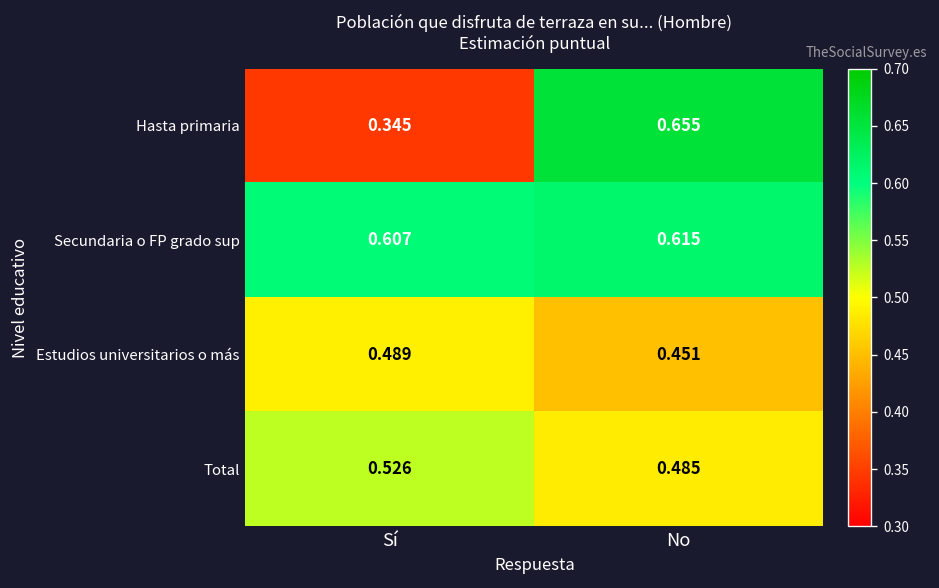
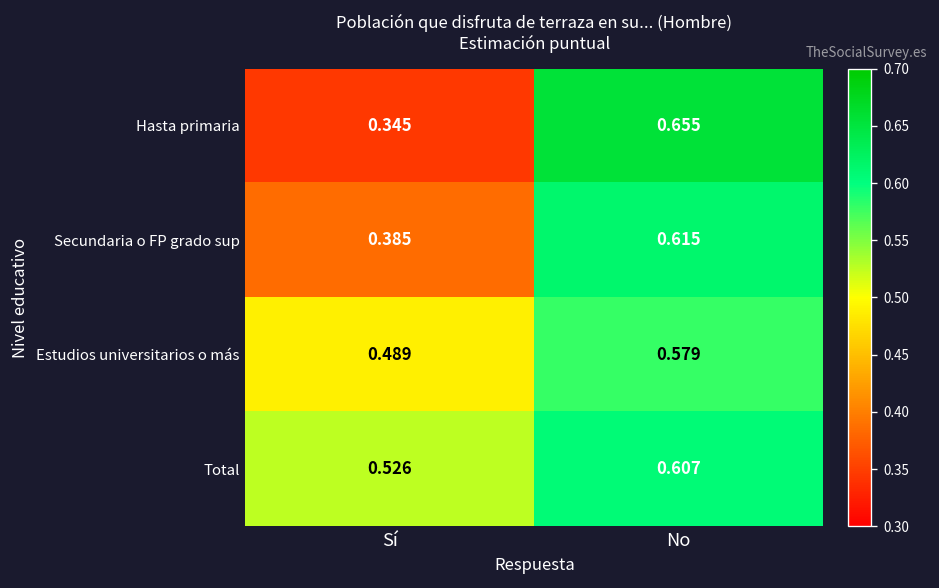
  {
    "Hasta primaria": {
      "Sí": 0.345,
      "No": 0.655
    },
    "Secundaria o FP grado sup": {
-     "Sí": 0.607,
+     "Sí": 0.385,
      "No": 0.615
    },
    "Estudios universitarios o más": {
      "Sí": 0.489,
-     "No": 0.451
+     "No": 0.579
    },
    "Total": {
      "Sí": 0.526,
-     "No": 0.485
+     "No": 0.607
    }
  }
